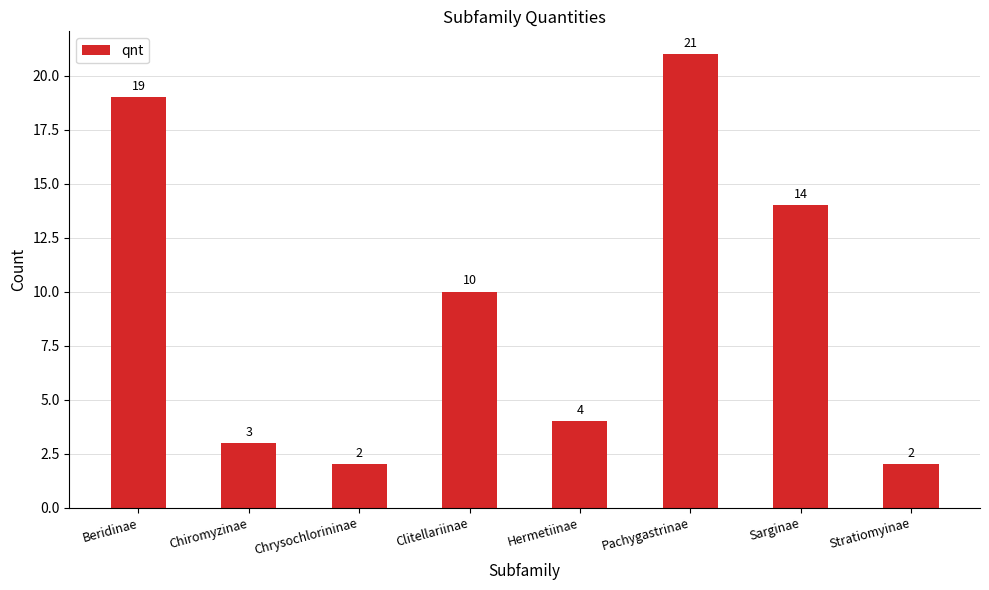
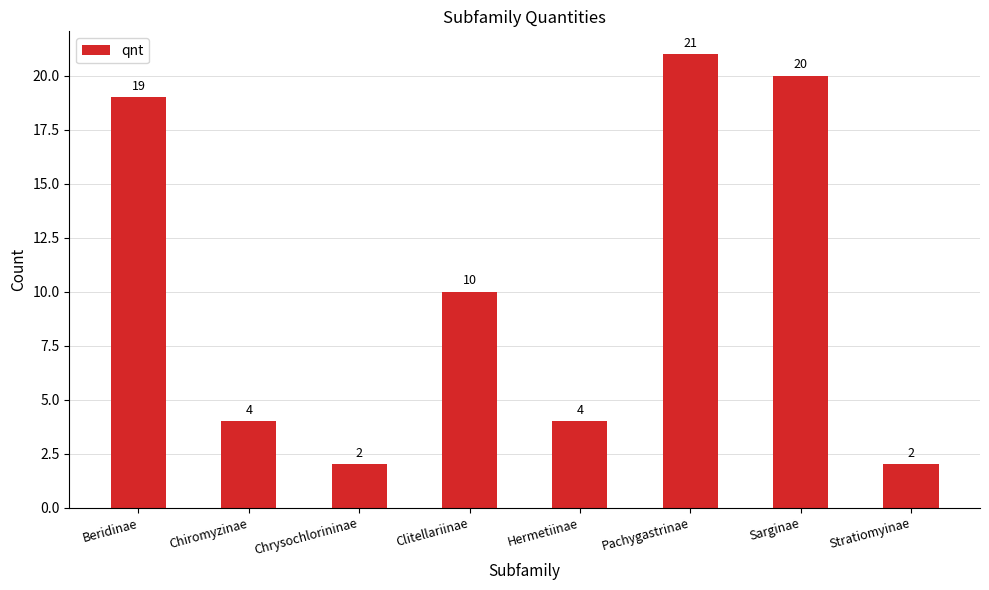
  {
    "Beridinae": 19,
-   "Chiromyzinae": 3,
+   "Chiromyzinae": 4,
    "Chrysochlorininae": 2,
    "Clitellariinae": 10,
    "Hermetiinae": 4,
    "Pachygastrinae": 21,
-   "Sarginae": 14,
+   "Sarginae": 20,
    "Stratiomyinae": 2
  }
